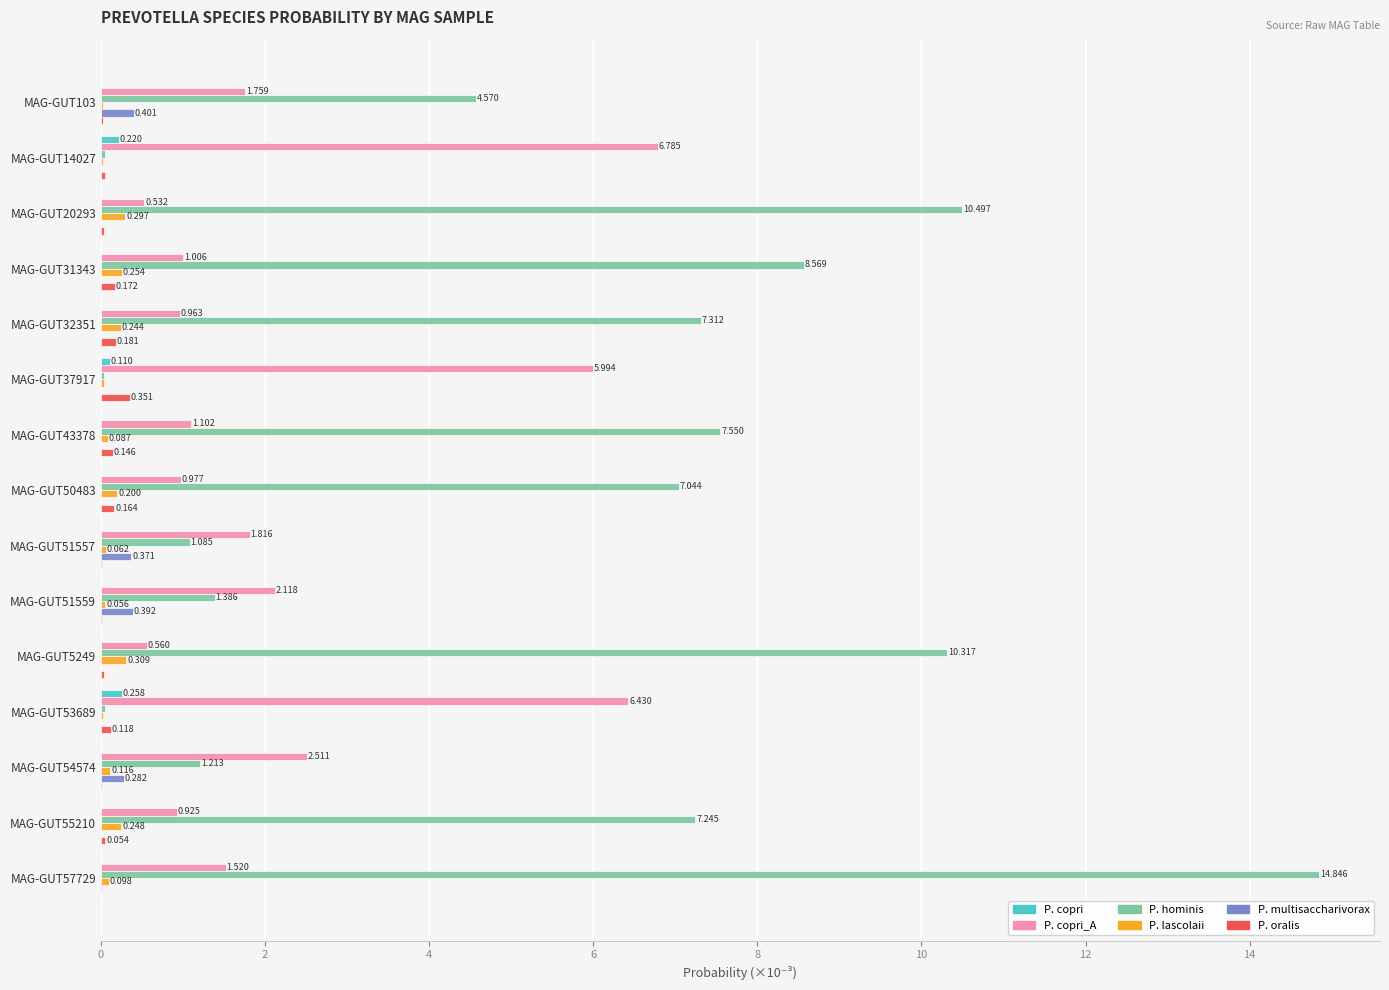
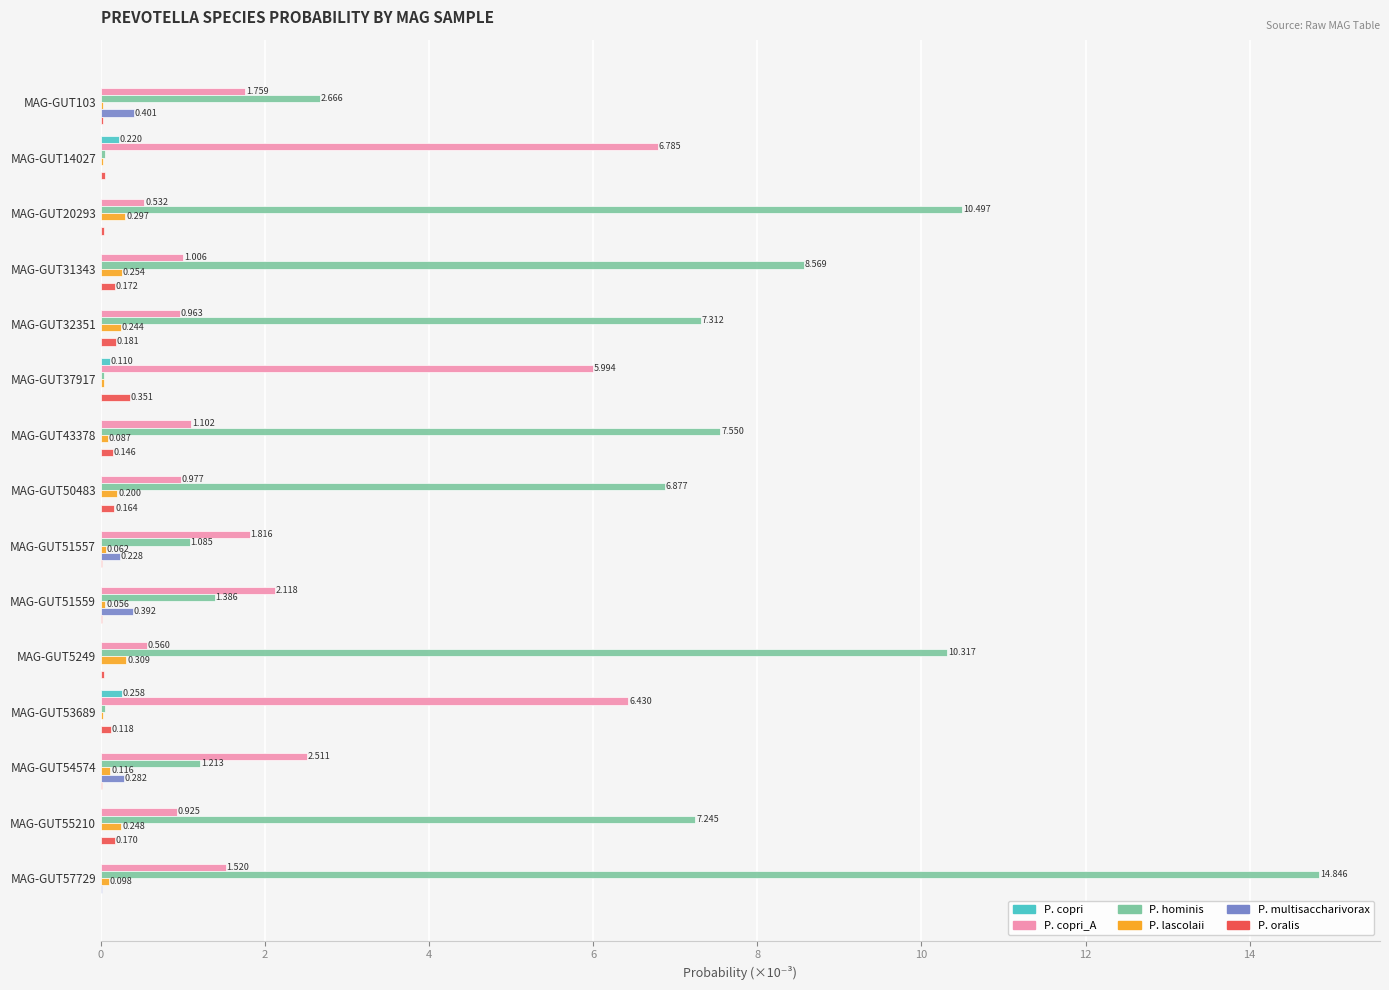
  {
    "P. copri": {
      "MAG-GUT14027": 0.220,
      "MAG-GUT37917": 0.110,
      "MAG-GUT53689": 0.258
    },
    "P. copri_A": {
      "MAG-GUT103": 1.759,
      "MAG-GUT14027": 6.785,
      "MAG-GUT20293": 0.532,
      "MAG-GUT31343": 1.006,
      "MAG-GUT32351": 0.963,
      "MAG-GUT37917": 5.994,
      "MAG-GUT43378": 1.102,
      "MAG-GUT50483": 0.977,
      "MAG-GUT51557": 1.816,
      "MAG-GUT51559": 2.118,
      "MAG-GUT5249": 0.560,
      "MAG-GUT53689": 6.430,
      "MAG-GUT54574": 2.511,
      "MAG-GUT55210": 0.925,
      "MAG-GUT57729": 1.520
    },
    "P. hominis": {
-     "MAG-GUT103": 4.570,
+     "MAG-GUT103": 2.666,
      "MAG-GUT20293": 10.497,
      "MAG-GUT31343": 8.569,
      "MAG-GUT32351": 7.312,
      "MAG-GUT43378": 7.550,
-     "MAG-GUT50483": 7.044,
+     "MAG-GUT50483": 6.877,
      "MAG-GUT51557": 1.085,
      "MAG-GUT51559": 1.386,
      "MAG-GUT5249": 10.317,
      "MAG-GUT54574": 1.213,
      "MAG-GUT55210": 7.245,
      "MAG-GUT57729": 14.846
    },
    "P. lascolaii": {
      "MAG-GUT20293": 0.297,
      "MAG-GUT31343": 0.254,
      "MAG-GUT32351": 0.244,
      "MAG-GUT43378": 0.087,
      "MAG-GUT50483": 0.200,
      "MAG-GUT51557": 0.062,
      "MAG-GUT51559": 0.056,
      "MAG-GUT5249": 0.309,
      "MAG-GUT54574": 0.116,
      "MAG-GUT55210": 0.248,
      "MAG-GUT57729": 0.098
    },
    "P. multisaccharivorax": {
      "MAG-GUT103": 0.401,
-     "MAG-GUT51557": 0.371,
+     "MAG-GUT51557": 0.228,
      "MAG-GUT51559": 0.392,
      "MAG-GUT54574": 0.282
    },
    "P. oralis": {
      "MAG-GUT31343": 0.172,
      "MAG-GUT32351": 0.181,
      "MAG-GUT37917": 0.351,
      "MAG-GUT43378": 0.146,
      "MAG-GUT50483": 0.164,
      "MAG-GUT53689": 0.118,
-     "MAG-GUT55210": 0.054
+     "MAG-GUT55210": 0.170
    }
  }
